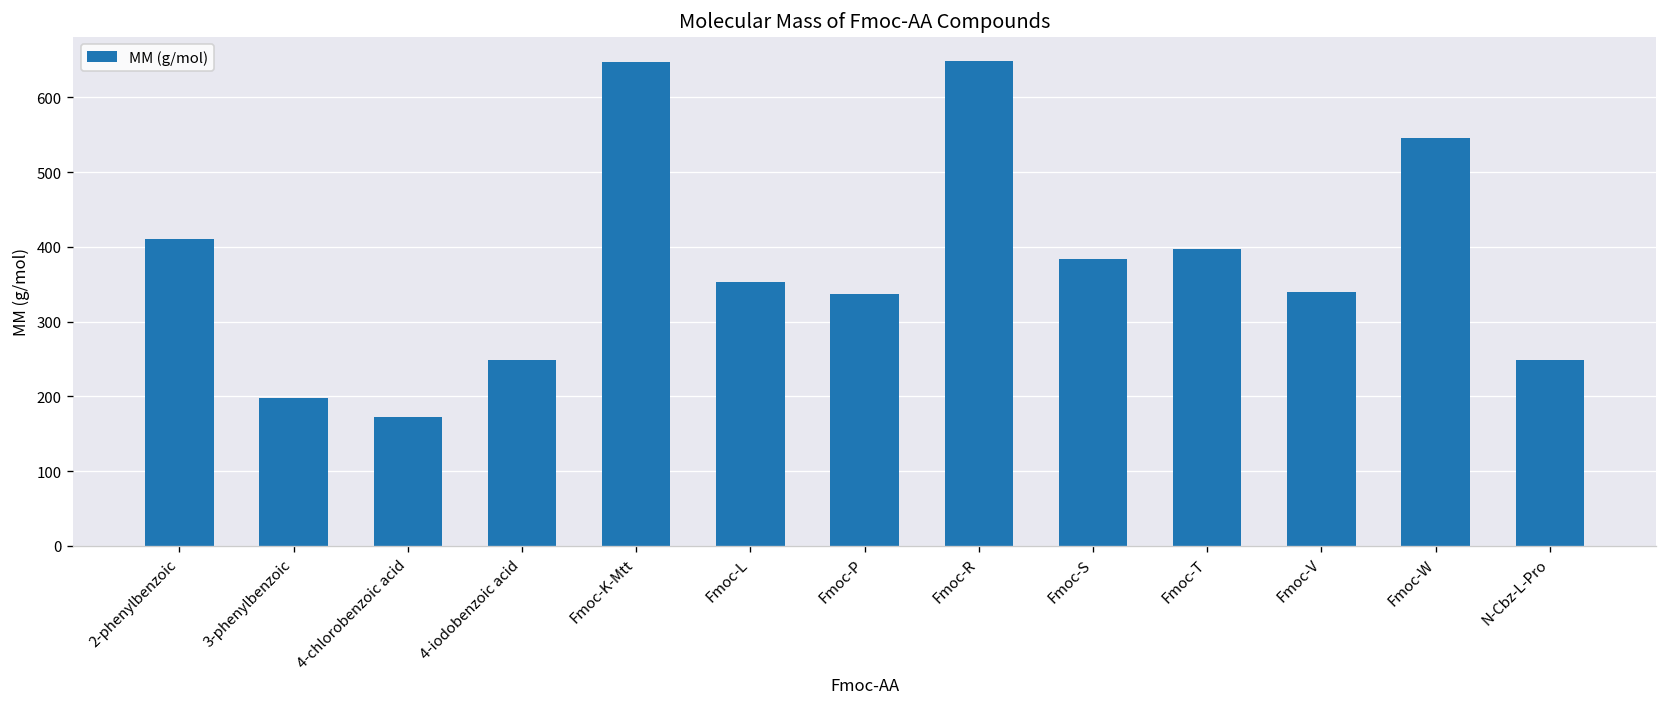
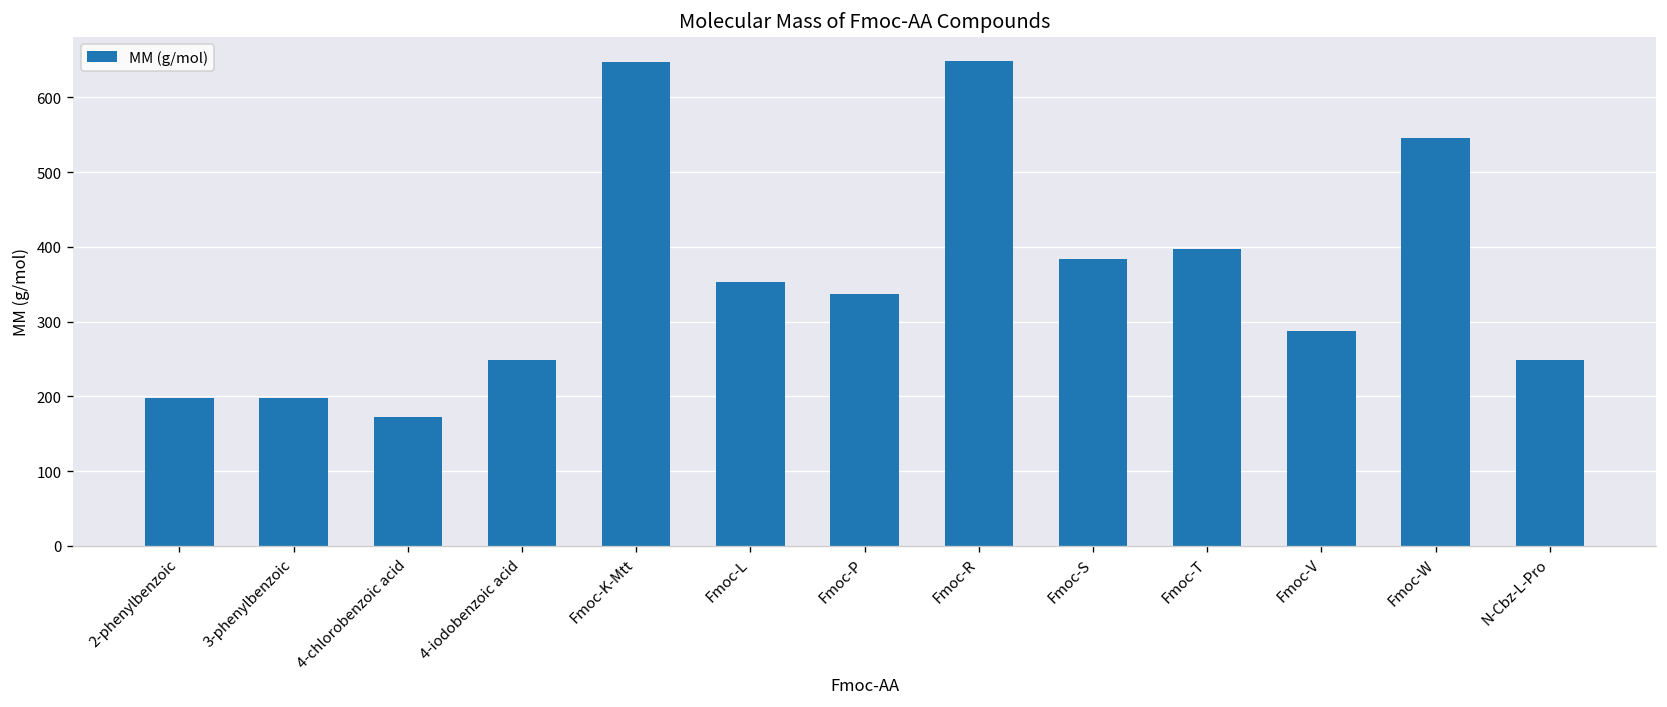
  {
-   "2-phenylbenzoic": 410,
+   "2-phenylbenzoic": 200,
    "3-phenylbenzoic": 200,
    "4-chlorobenzoic acid": 170,
    "4-iodobenzoic acid": 250,
    "Fmoc-K-Mtt": 650,
    "Fmoc-L": 350,
    "Fmoc-P": 340,
    "Fmoc-R": 650,
    "Fmoc-S": 380,
    "Fmoc-T": 400,
-   "Fmoc-V": 340,
+   "Fmoc-V": 290,
    "Fmoc-W": 550,
    "N-Cbz-L-Pro": 250
  }
